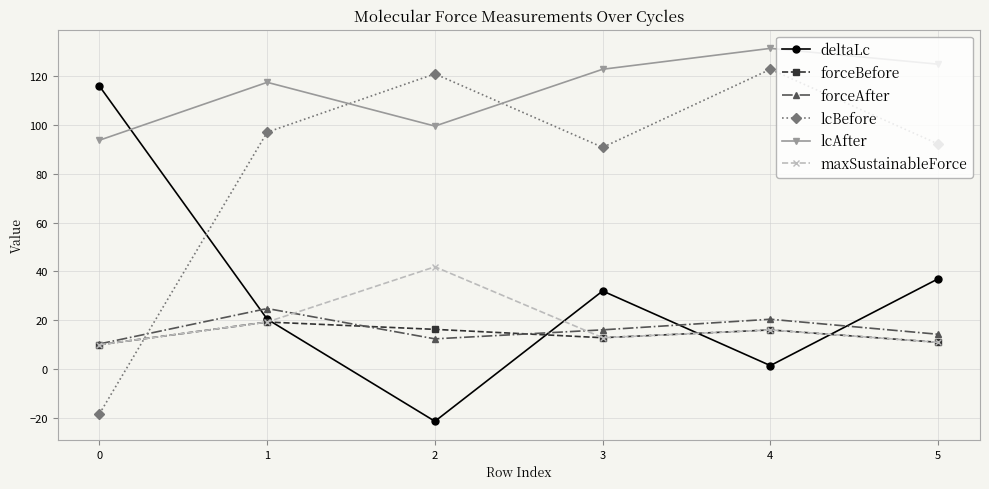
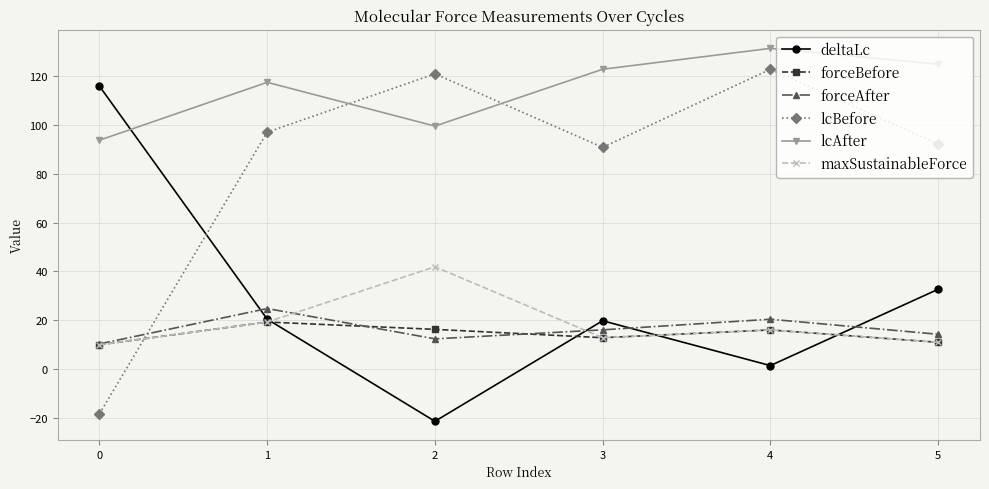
  {
    "deltaLc": {
      "0": 116,
      "1": 20,
      "2": -21,
-     "3": 32,
+     "3": 20,
      "4": 1,
-     "5": 37
+     "5": 33
    }
  }
